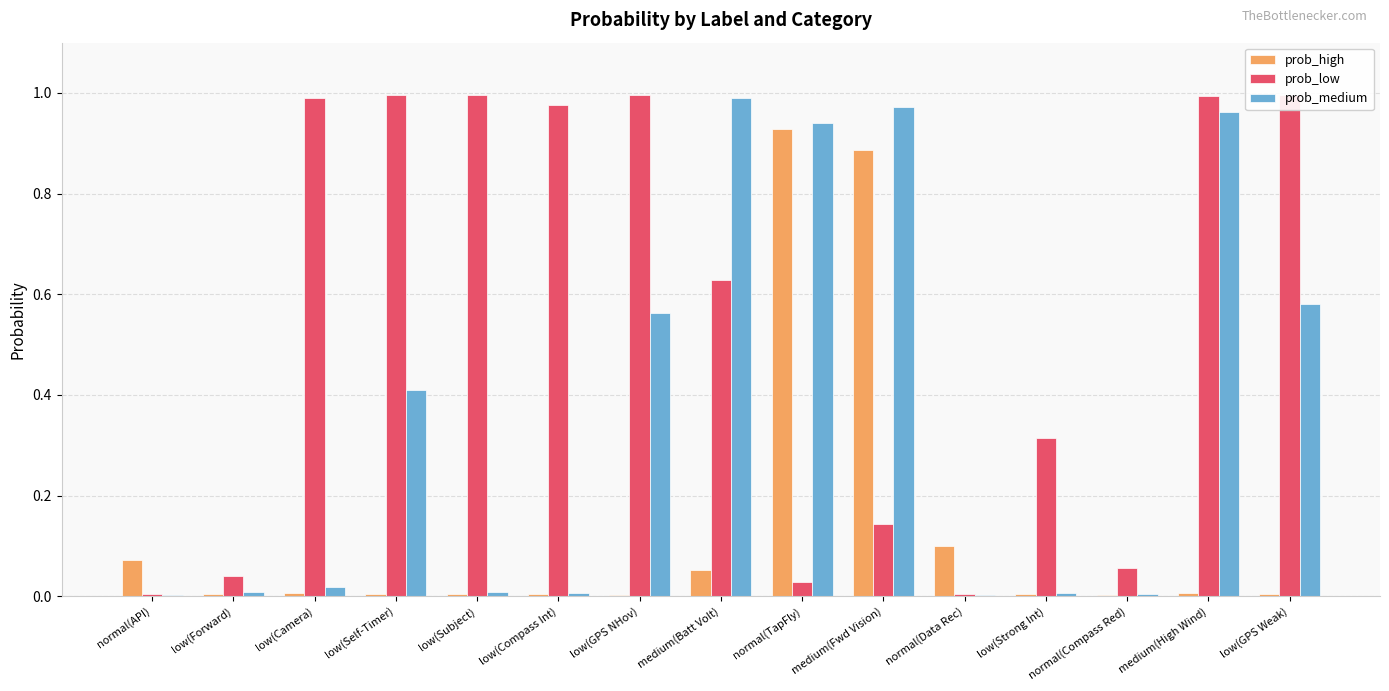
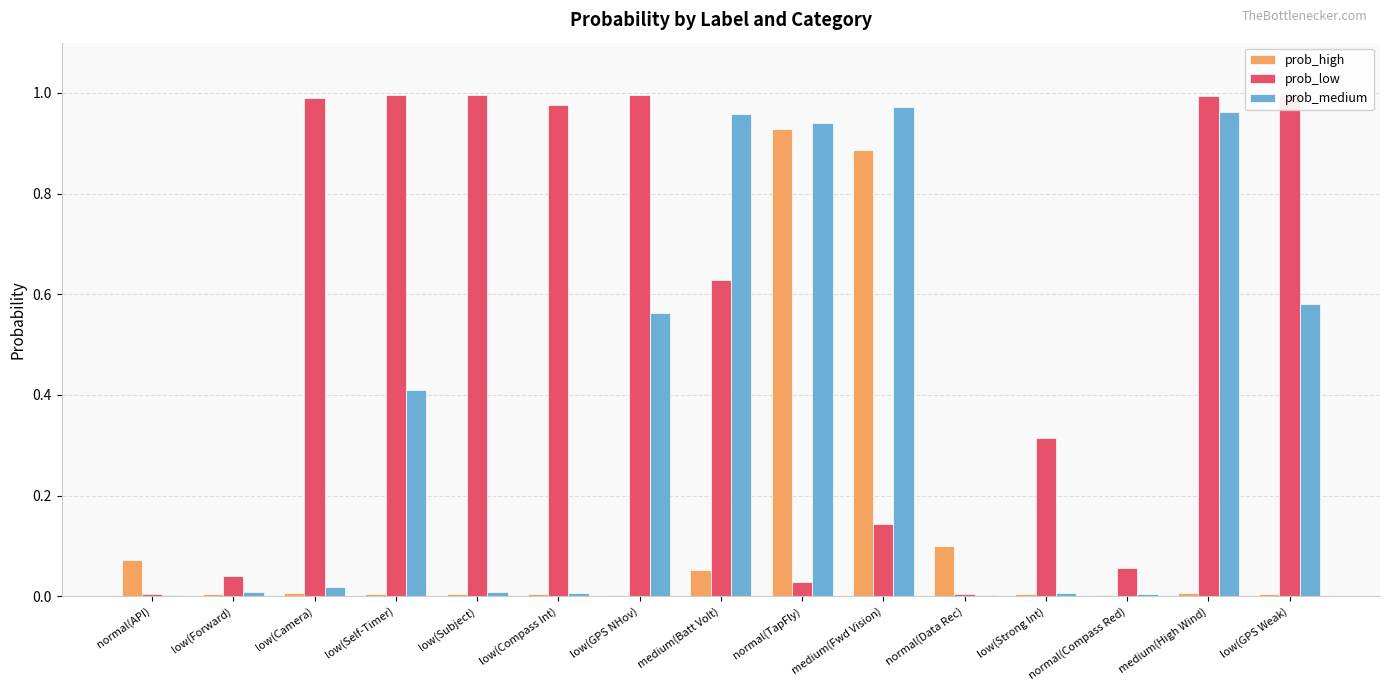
  {
    "prob_high": {
      "normal(API)": 0.07,
      "low(Camera)": 0.01,
      "medium(Batt Volt)": 0.05,
      "normal(TapFly)": 0.93,
      "medium(Fwd Vision)": 0.89,
      "normal(Data Rec)": 0.10,
      "medium(High Wind)": 0.01
    },
    "prob_low": {
      "low(Forward)": 0.04,
      "low(Camera)": 0.99,
      "low(Self-Timer)": 1.00,
      "low(Subject)": 1.00,
      "low(Compass Int)": 0.98,
      "low(GPS NHov)": 1.00,
      "medium(Batt Volt)": 0.63,
      "normal(TapFly)": 0.03,
      "medium(Fwd Vision)": 0.14,
      "low(Strong Int)": 0.31,
      "normal(Compass Red)": 0.06,
      "medium(High Wind)": 0.99
    },
    "prob_medium": {
      "low(Forward)": 0.01,
      "low(Camera)": 0.02,
      "low(Self-Timer)": 0.41,
      "low(Subject)": 0.01,
      "low(Compass Int)": 0.01,
      "low(GPS NHov)": 0.56,
-     "medium(Batt Volt)": 0.99,
+     "medium(Batt Volt)": 0.96,
      "normal(TapFly)": 0.94,
      "medium(Fwd Vision)": 0.97,
      "low(Strong Int)": 0.01,
      "medium(High Wind)": 0.96,
      "low(GPS Weak)": 0.58
    }
  }
